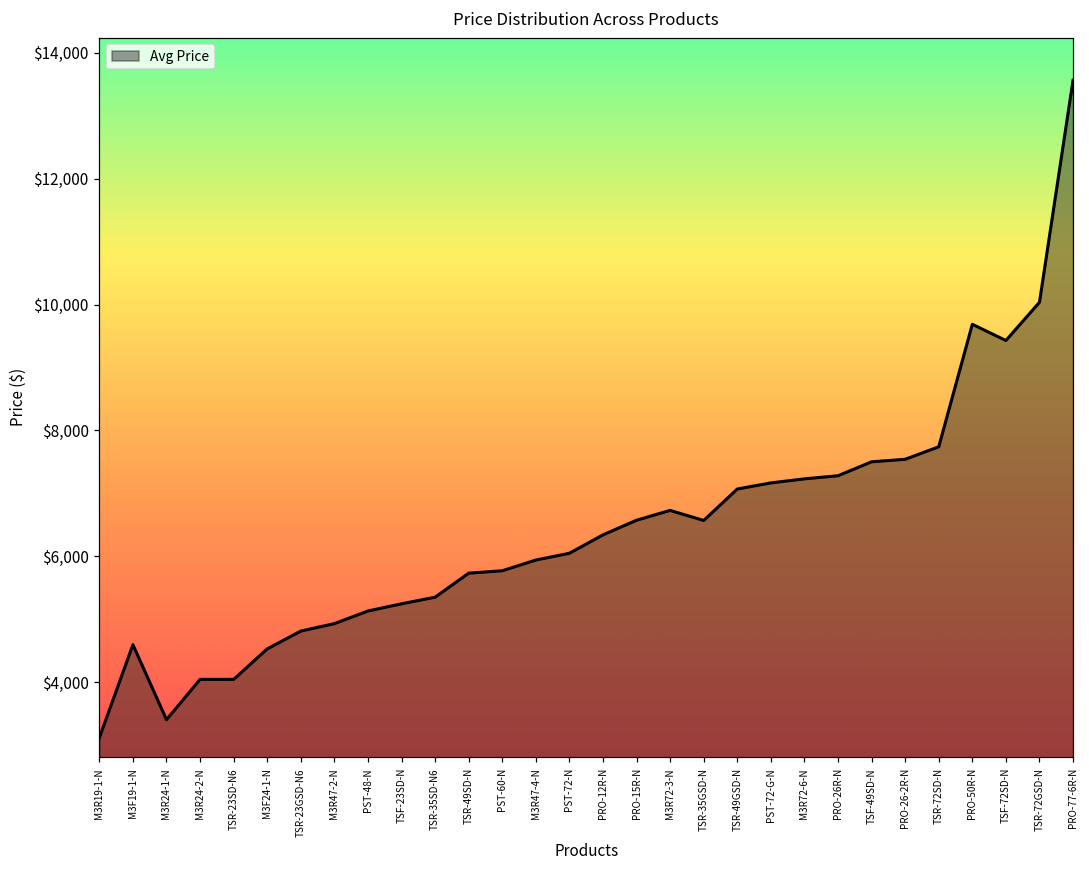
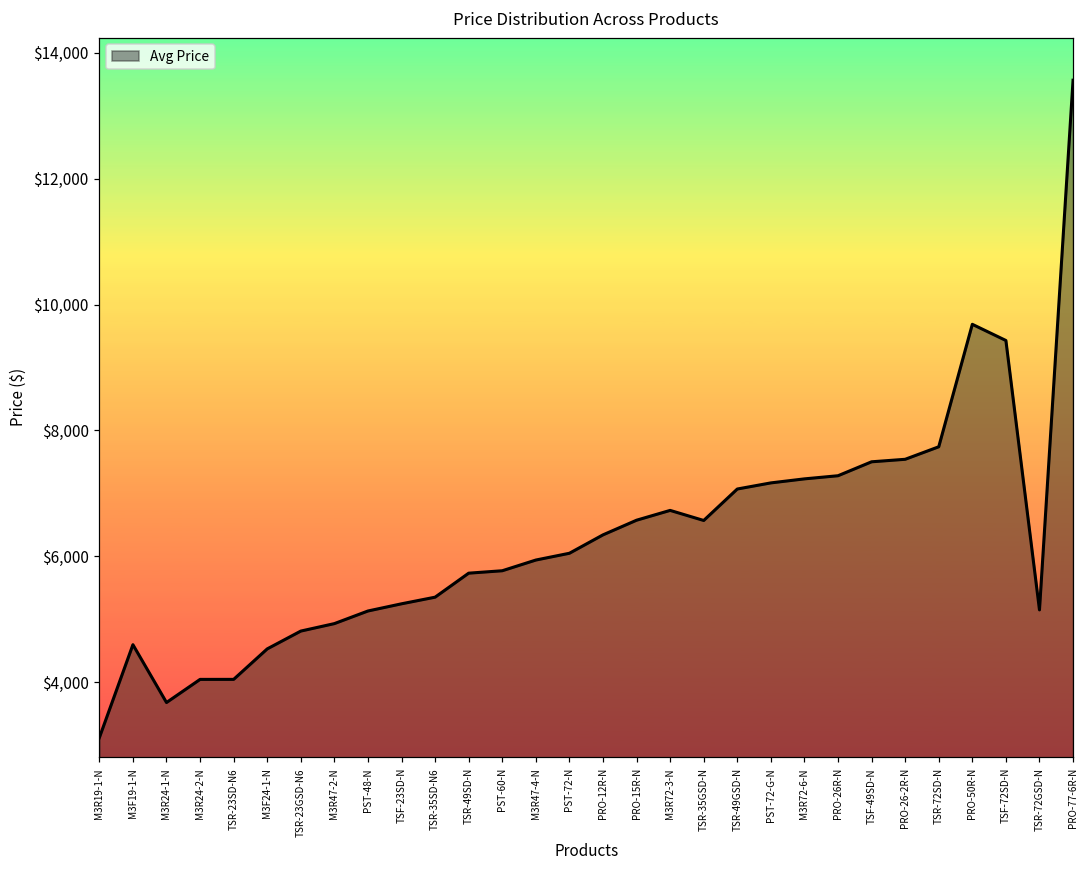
  {
    "M3R19-1-N": "$3,100",
    "M3F19-1-N": "$4,600",
-   "M3R24-1-N": "$3,400",
+   "M3R24-1-N": "$3,700",
    "M3R24-2-N": "$4,000",
    "TSR-23SD-N6": "$4,000",
    "M3F24-1-N": "$4,500",
    "TSR-23GSD-N6": "$4,800",
    "M3R47-2-N": "$4,900",
    "PST-48-N": "$5,100",
    "TSF-23SD-N": "$5,200",
    "TSR-35SD-N6": "$5,300",
    "TSR-49SD-N": "$5,700",
    "PST-60-N": "$5,800",
    "M3R47-4-N": "$5,900",
    "PST-72-N": "$6,000",
    "PRO-12R-N": "$6,300",
    "PRO-15R-N": "$6,600",
    "M3R72-3-N": "$6,700",
    "TSR-35GSD-N": "$6,600",
    "TSR-49GSD-N": "$7,100",
    "PST-72-G-N": "$7,200",
    "M3R72-6-N": "$7,200",
    "PRO-26R-N": "$7,300",
    "TSF-49SD-N": "$7,500",
    "PRO-26-2R-N": "$7,500",
    "TSR-72SD-N": "$7,700",
    "PRO-50R-N": "$9,700",
    "TSF-72SD-N": "$9,400",
-   "TSR-72GSD-N": "$10,000",
+   "TSR-72GSD-N": "$5,100",
    "PRO-77-6R-N": "$13,600"
  }
